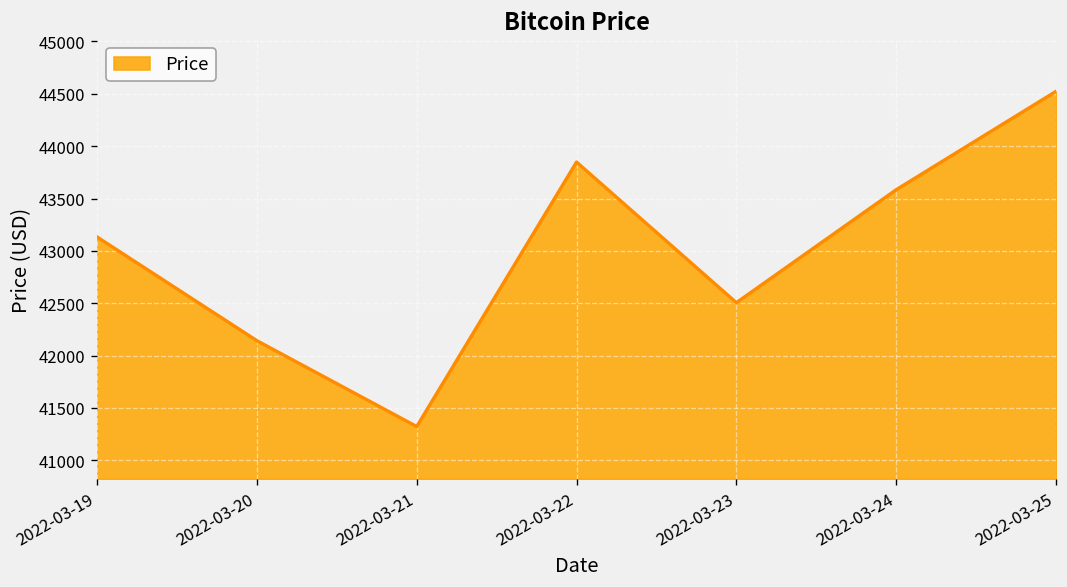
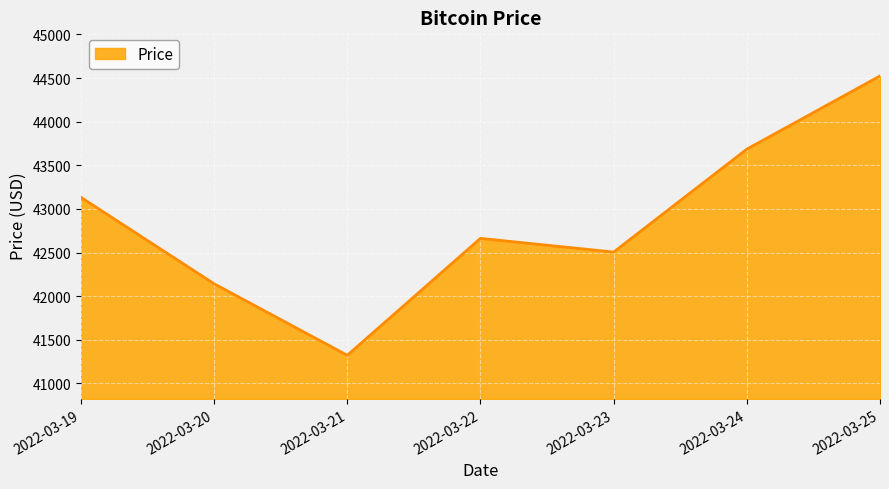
  {
    "2022-03-19": 43100,
    "2022-03-20": 42100,
    "2022-03-21": 41300,
-   "2022-03-22": 43800,
+   "2022-03-22": 42700,
    "2022-03-23": 42500,
-   "2022-03-24": 43600,
+   "2022-03-24": 43700,
    "2022-03-25": 44500
  }
